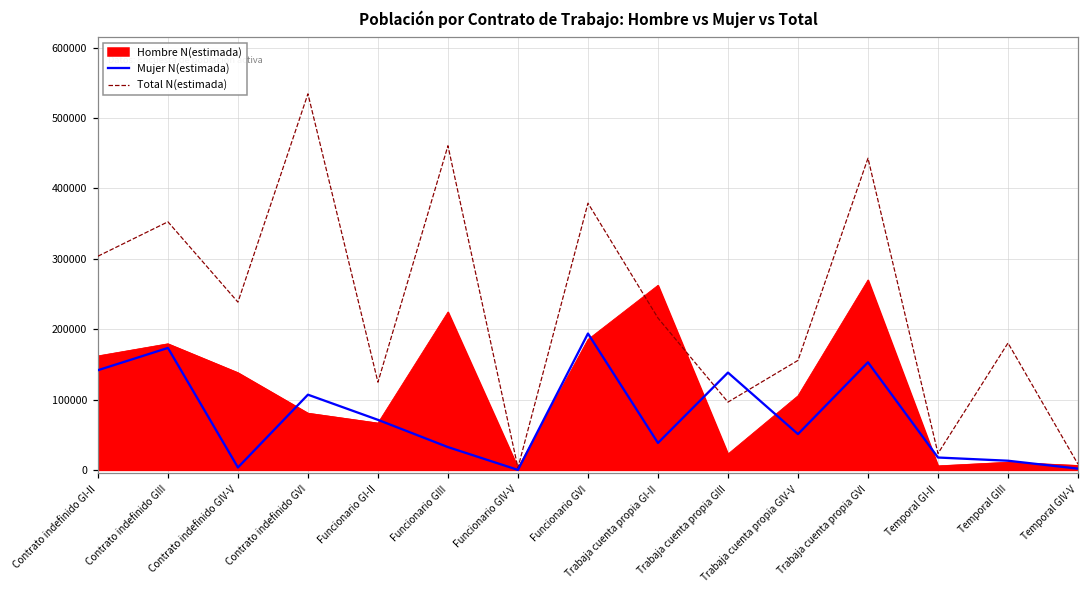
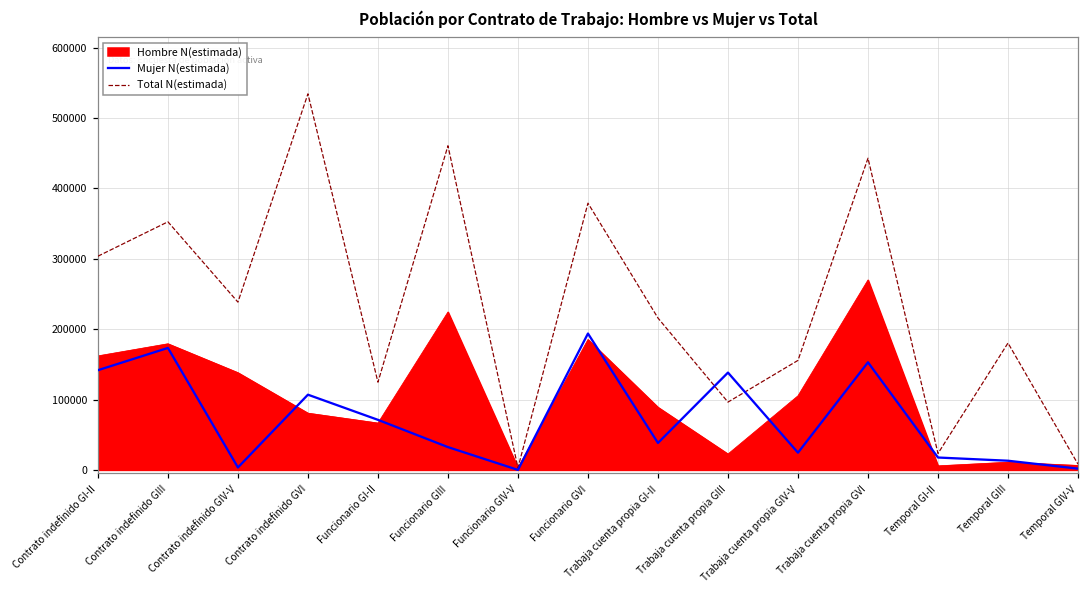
  {
    "Hombre N(estimada)": {
      "Contrato indefinido GI-II": 160000,
      "Contrato indefinido GIII": 180000,
      "Contrato indefinido GIV-V": 140000,
      "Contrato indefinido GVI": 80000,
      "Funcionario GI-II": 70000,
      "Funcionario GIII": 220000,
      "Funcionario GVI": 190000,
-     "Trabaja cuenta propia GI-II": 260000,
+     "Trabaja cuenta propia GI-II": 90000,
      "Trabaja cuenta propia GIII": 20000,
      "Trabaja cuenta propia GIV-V": 110000,
      "Trabaja cuenta propia GVI": 270000,
      "Temporal GI-II": 10000
    },
    "Mujer N(estimada)": {
      "Contrato indefinido GI-II": 140000,
      "Contrato indefinido GIII": 170000,
      "Contrato indefinido GIV-V": 0,
      "Contrato indefinido GVI": 110000,
      "Funcionario GI-II": 70000,
      "Funcionario GIII": 30000,
      "Funcionario GVI": 190000,
      "Trabaja cuenta propia GI-II": 40000,
      "Trabaja cuenta propia GIII": 140000,
-     "Trabaja cuenta propia GIV-V": 50000,
+     "Trabaja cuenta propia GIV-V": 20000,
      "Trabaja cuenta propia GVI": 150000,
      "Temporal GI-II": 20000,
      "Temporal GIV-V": 0
    },
    "Total N(estimada)": {
      "Contrato indefinido GI-II": 300000,
      "Contrato indefinido GIII": 350000,
      "Contrato indefinido GIV-V": 240000,
      "Contrato indefinido GVI": 530000,
      "Funcionario GI-II": 120000,
      "Funcionario GIII": 460000,
      "Funcionario GVI": 380000,
      "Trabaja cuenta propia GI-II": 220000,
      "Trabaja cuenta propia GIII": 100000,
      "Trabaja cuenta propia GIV-V": 160000,
      "Trabaja cuenta propia GVI": 440000,
      "Temporal GI-II": 20000,
      "Temporal GIII": 180000
    }
  }
